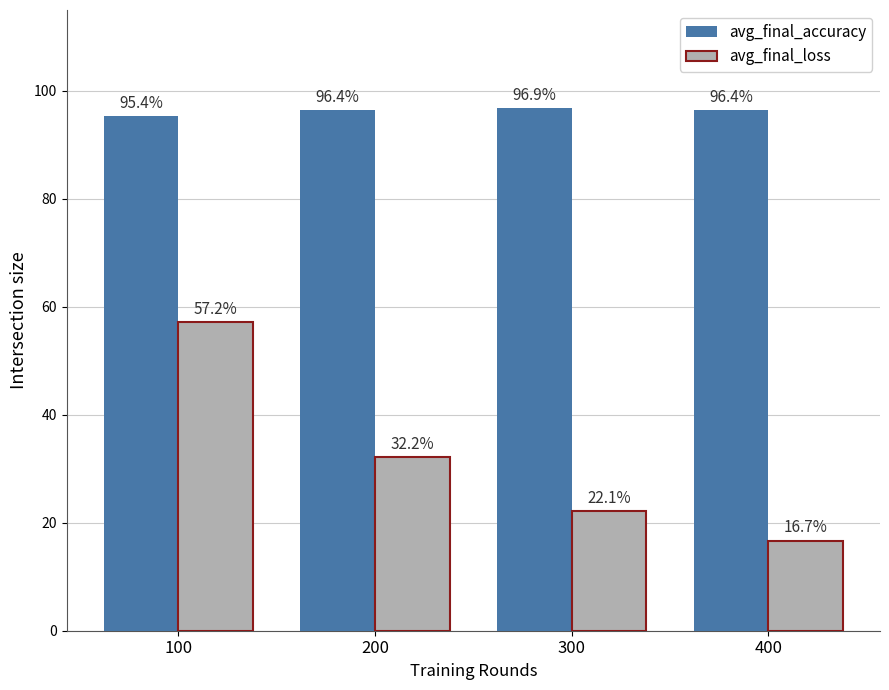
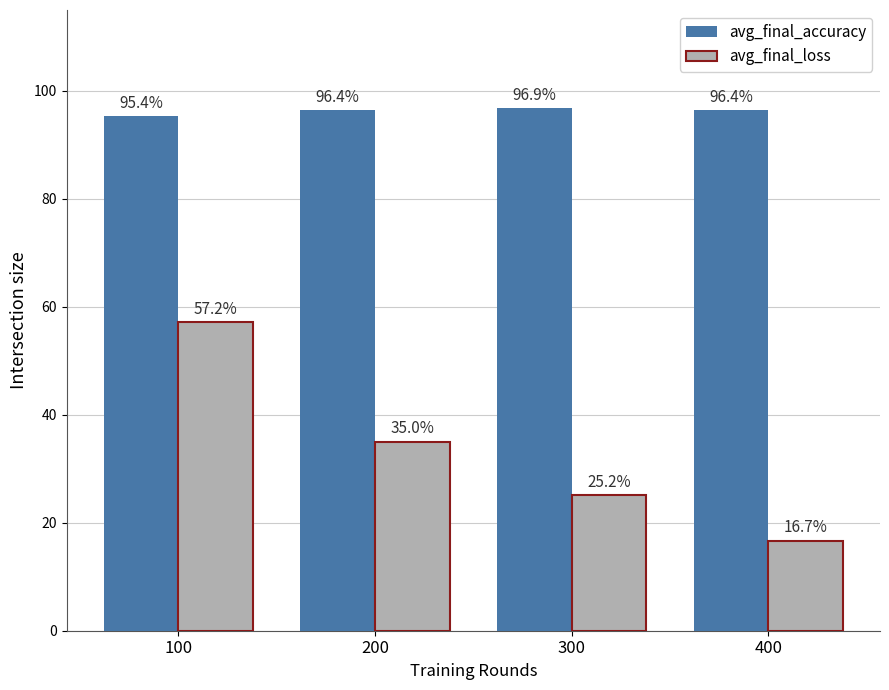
  {
    "avg_final_accuracy": {
      "100": "95.4%",
      "200": "96.4%",
      "300": "96.9%",
      "400": "96.4%"
    },
    "avg_final_loss": {
      "100": "57.2%",
-     "200": "32.2%",
-     "300": "22.1%",
+     "200": "35.0%",
+     "300": "25.2%",
      "400": "16.7%"
    }
  }
